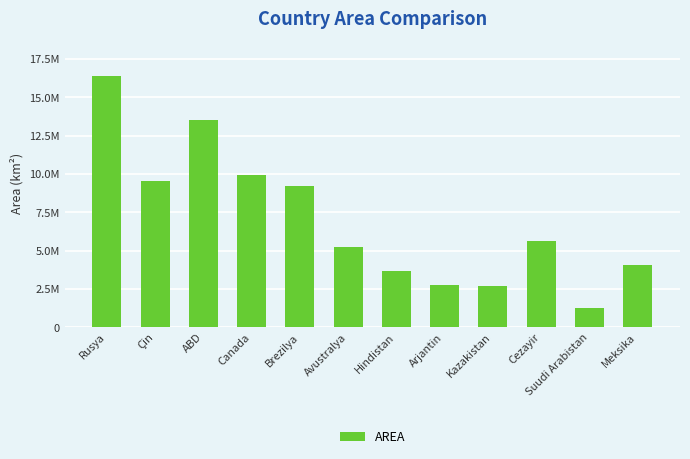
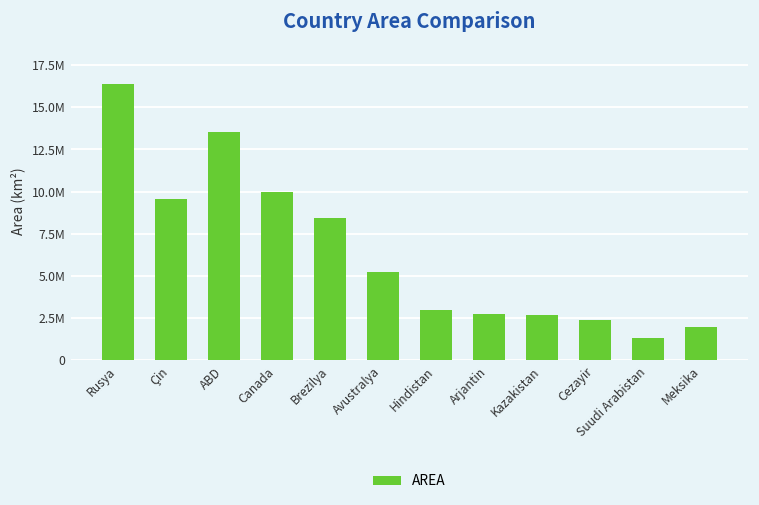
  {
    "Rusya": 16400000,
    "Çin": 9600000,
    "ABD": 13500000,
    "Canada": 10000000,
-   "Brezilya": 9200000,
+   "Brezilya": 8500000,
    "Avustralya": 5200000,
-   "Hindistan": 3700000,
+   "Hindistan": 3000000,
    "Arjantin": 2700000,
    "Kazakistan": 2700000,
-   "Cezayir": 5600000,
+   "Cezayir": 2400000,
    "Suudi Arabistan": 1300000,
-   "Meksika": 4100000
+   "Meksika": 1900000
  }
